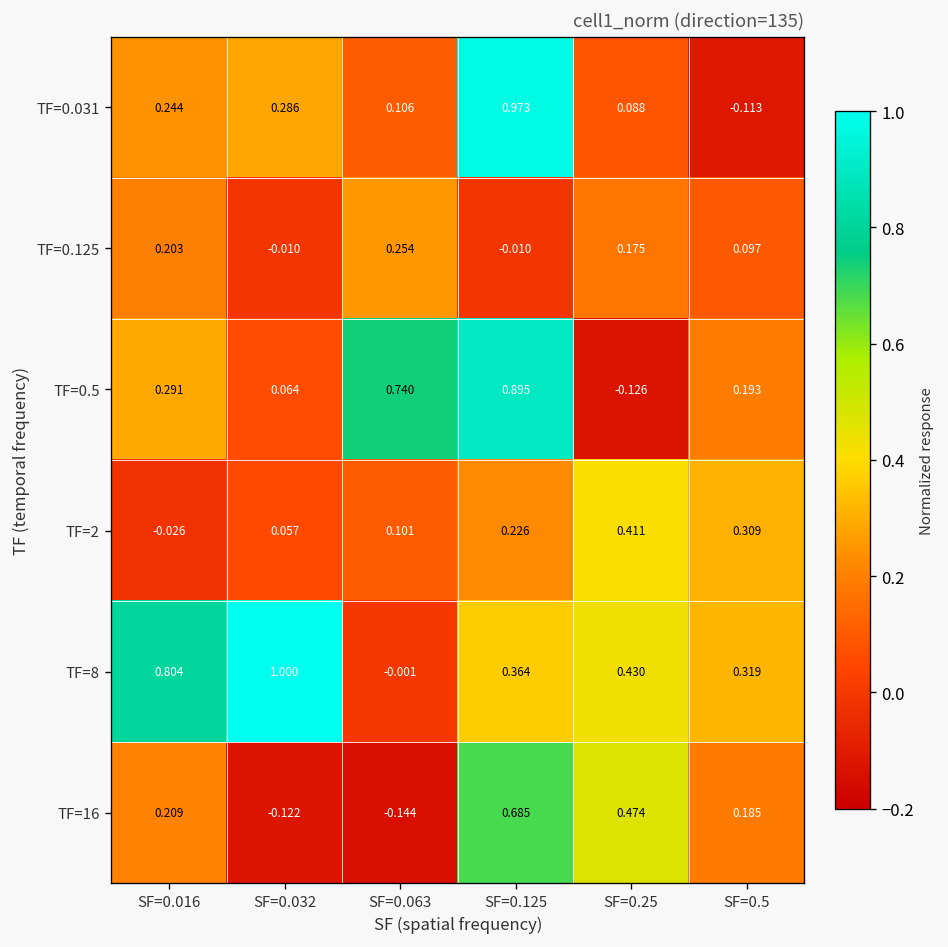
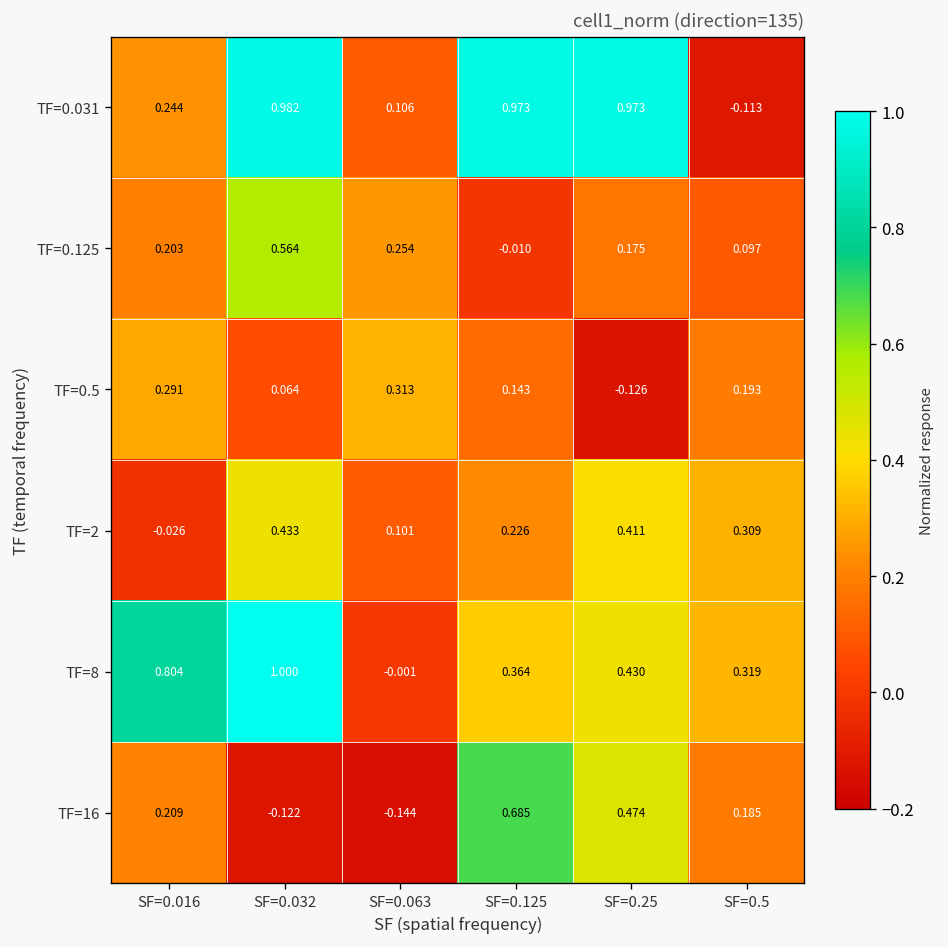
  {
    "TF=0.031": {
      "SF=0.016": 0.244,
-     "SF=0.032": 0.286,
+     "SF=0.032": 0.982,
      "SF=0.063": 0.106,
      "SF=0.125": 0.973,
-     "SF=0.25": 0.088,
+     "SF=0.25": 0.973,
      "SF=0.5": -0.113
    },
    "TF=0.125": {
      "SF=0.016": 0.203,
-     "SF=0.032": -0.010,
+     "SF=0.032": 0.564,
      "SF=0.063": 0.254,
      "SF=0.125": -0.010,
      "SF=0.25": 0.175,
      "SF=0.5": 0.097
    },
    "TF=0.5": {
      "SF=0.016": 0.291,
      "SF=0.032": 0.064,
-     "SF=0.063": 0.740,
-     "SF=0.125": 0.895,
+     "SF=0.063": 0.313,
+     "SF=0.125": 0.143,
      "SF=0.25": -0.126,
      "SF=0.5": 0.193
    },
    "TF=2": {
      "SF=0.016": -0.026,
-     "SF=0.032": 0.057,
+     "SF=0.032": 0.433,
      "SF=0.063": 0.101,
      "SF=0.125": 0.226,
      "SF=0.25": 0.411,
      "SF=0.5": 0.309
    },
    "TF=8": {
      "SF=0.016": 0.804,
      "SF=0.032": 1.000,
      "SF=0.063": -0.001,
      "SF=0.125": 0.364,
      "SF=0.25": 0.430,
      "SF=0.5": 0.319
    },
    "TF=16": {
      "SF=0.016": 0.209,
      "SF=0.032": -0.122,
      "SF=0.063": -0.144,
      "SF=0.125": 0.685,
      "SF=0.25": 0.474,
      "SF=0.5": 0.185
    }
  }
